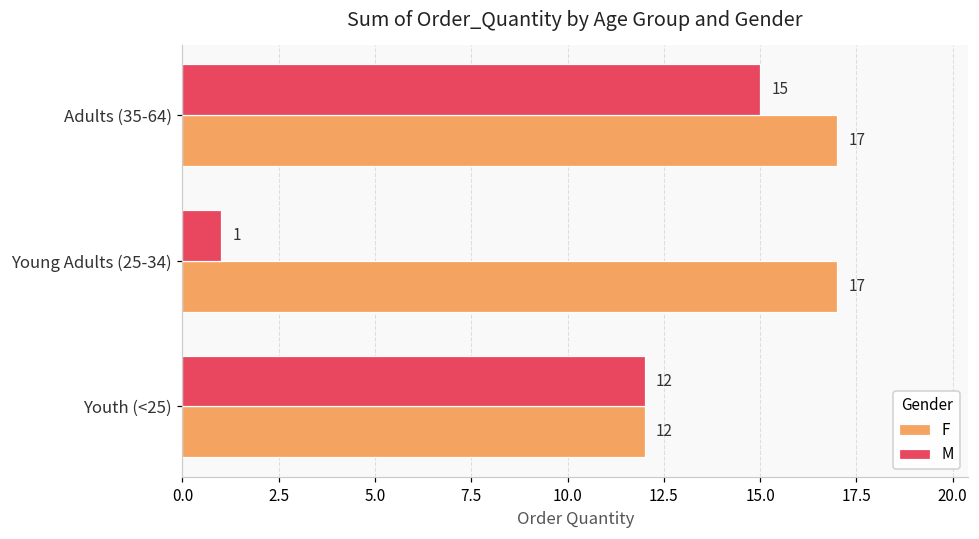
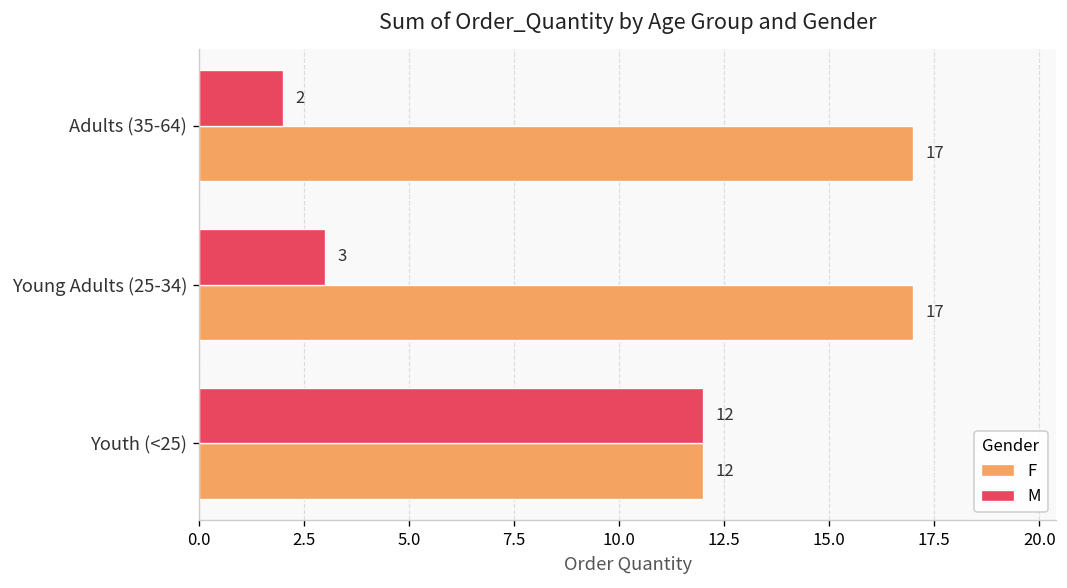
  {
    "F": {
      "Adults (35-64)": 17,
      "Young Adults (25-34)": 17,
      "Youth (<25)": 12
    },
    "M": {
-     "Adults (35-64)": 15,
-     "Young Adults (25-34)": 1,
+     "Adults (35-64)": 2,
+     "Young Adults (25-34)": 3,
      "Youth (<25)": 12
    }
  }
